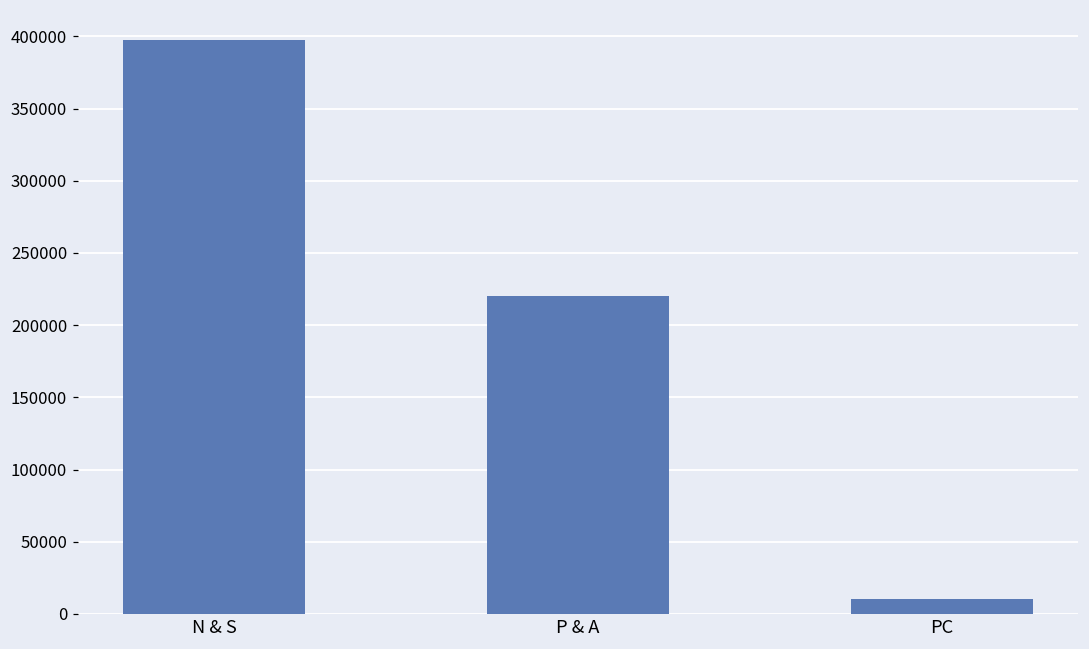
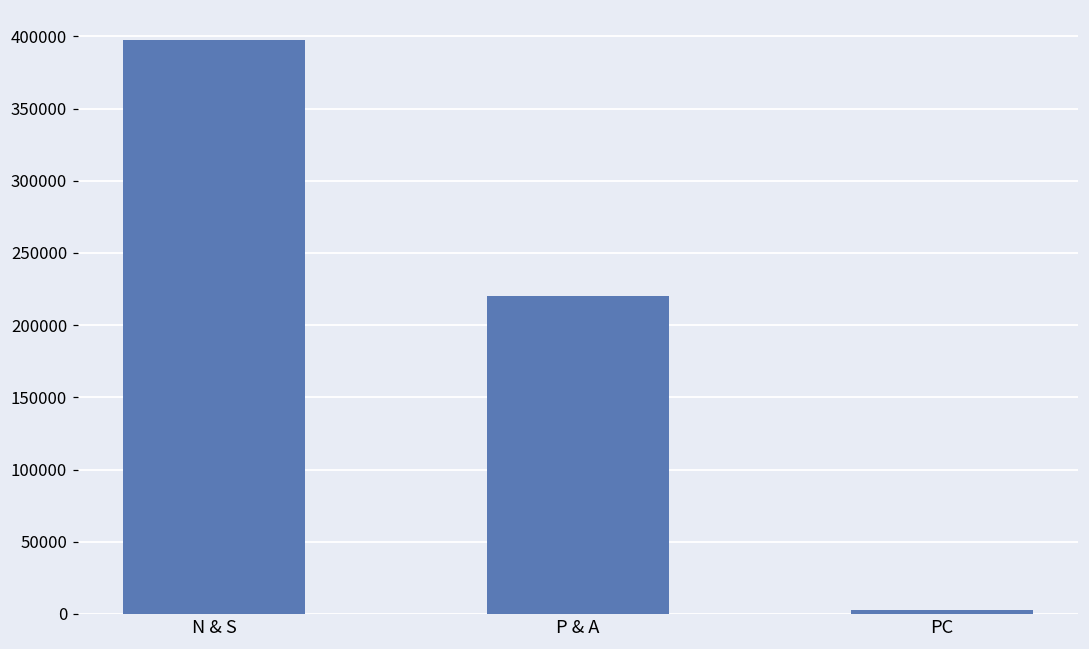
  {
    "N & S": 398000,
    "P & A": 220000,
-   "PC": 10000
+   "PC": 3000
  }
